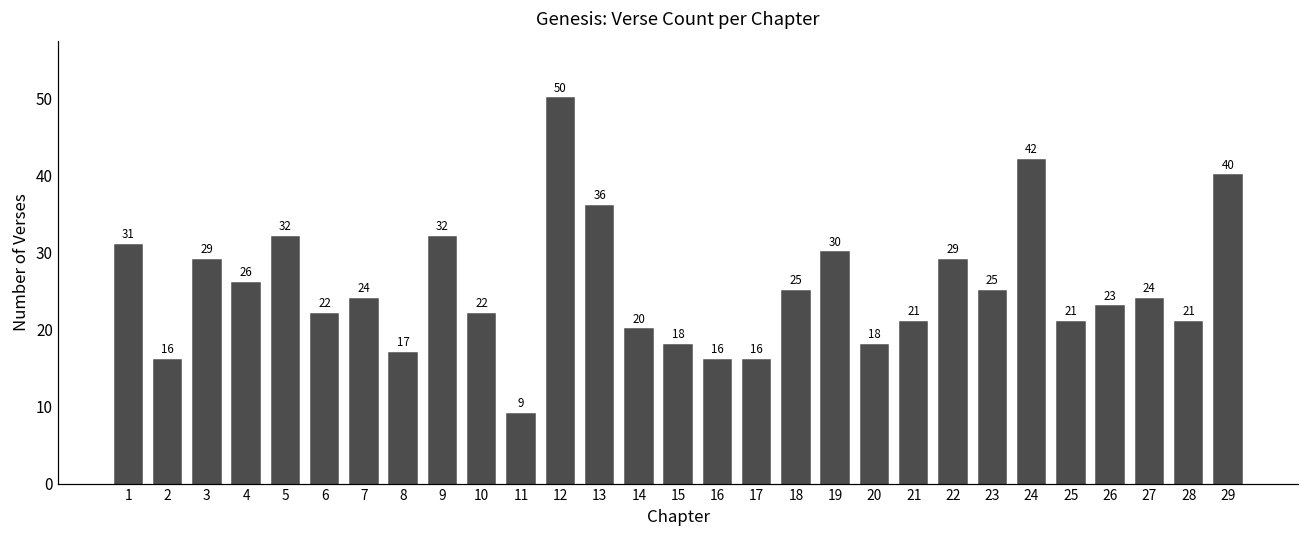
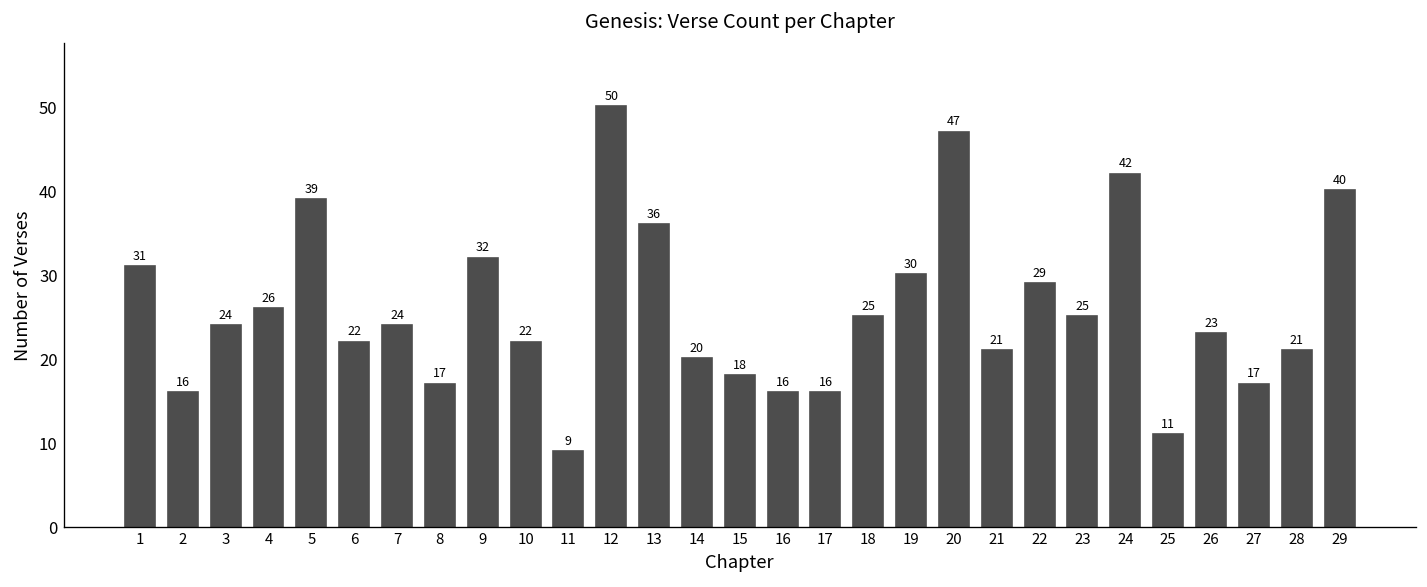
  {
    "1": 31,
    "2": 16,
-   "3": 29,
+   "3": 24,
    "4": 26,
-   "5": 32,
+   "5": 39,
    "6": 22,
    "7": 24,
    "8": 17,
    "9": 32,
    "10": 22,
    "11": 9,
    "12": 50,
    "13": 36,
    "14": 20,
    "15": 18,
    "16": 16,
    "17": 16,
    "18": 25,
    "19": 30,
-   "20": 18,
+   "20": 47,
    "21": 21,
    "22": 29,
    "23": 25,
    "24": 42,
-   "25": 21,
+   "25": 11,
    "26": 23,
-   "27": 24,
+   "27": 17,
    "28": 21,
    "29": 40
  }
